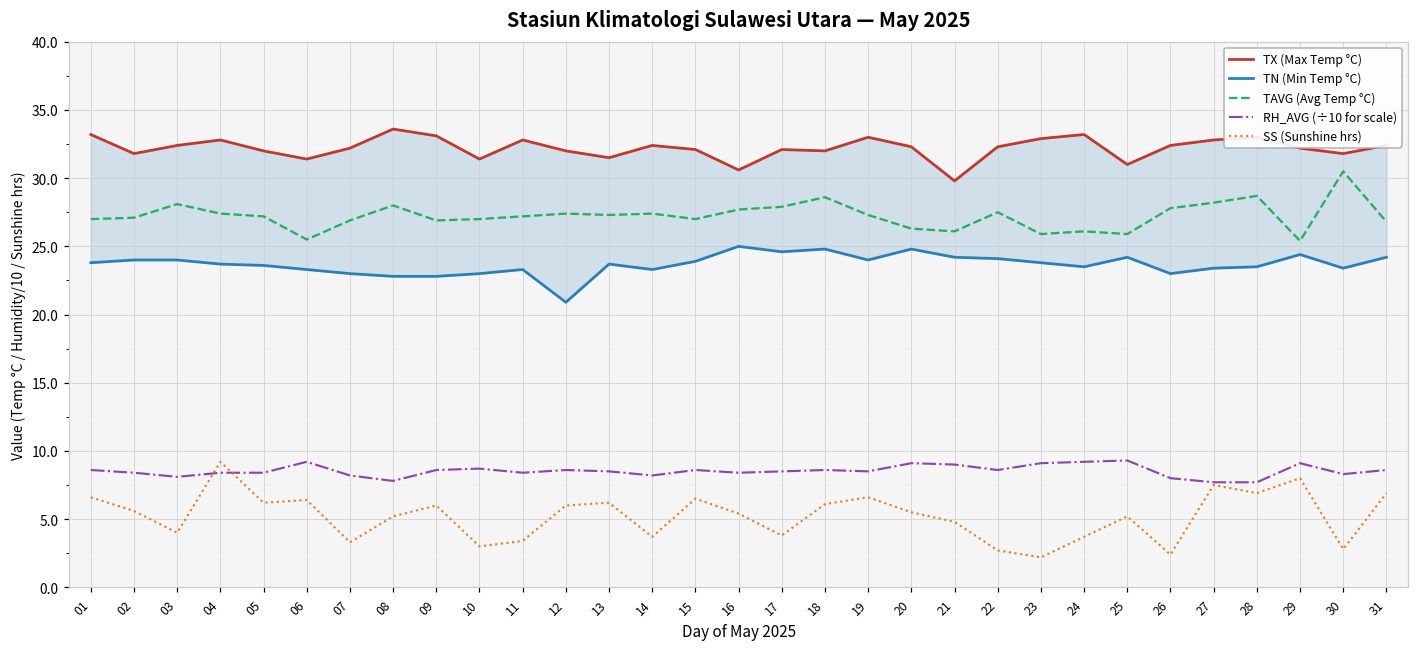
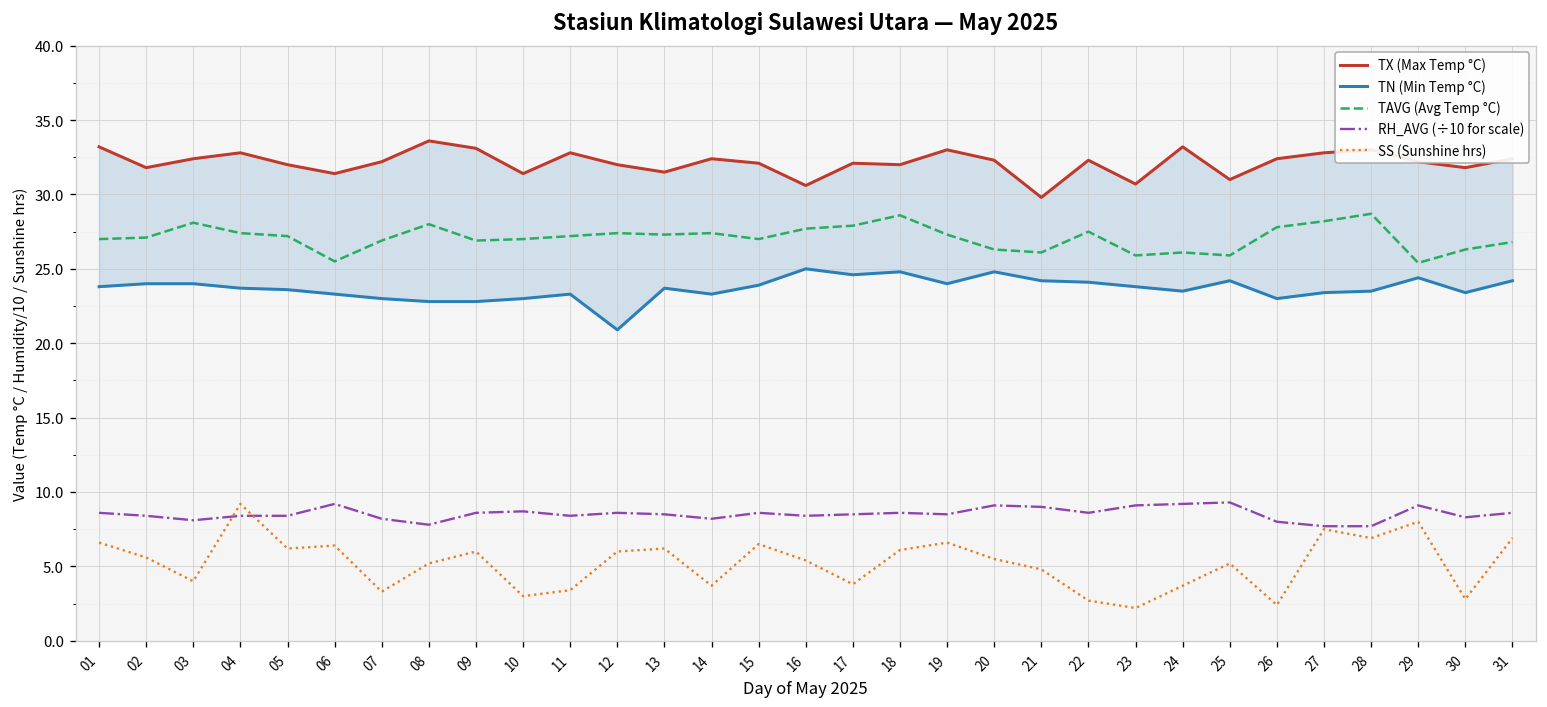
  {
    "TX (Max Temp °C)": {
      "01": 33.2,
      "02": 31.8,
      "03": 32.4,
      "04": 32.8,
      "05": 32.0,
      "06": 31.4,
      "07": 32.2,
      "08": 33.6,
      "09": 33.1,
      "10": 31.4,
      "11": 32.8,
      "12": 32.0,
      "13": 31.5,
      "14": 32.4,
      "15": 32.1,
      "16": 30.6,
      "17": 32.1,
      "18": 32.0,
      "19": 33.0,
      "20": 32.3,
      "21": 29.8,
      "22": 32.3,
-     "23": 32.9,
+     "23": 30.7,
      "24": 33.2,
      "25": 31.0,
      "26": 32.4,
      "27": 32.8,
      "29": 32.2,
      "30": 31.8,
      "31": 32.4
    },
    "TN (Min Temp °C)": {
      "01": 23.8,
      "02": 24.0,
      "03": 24.0,
      "04": 23.7,
      "05": 23.6,
      "06": 23.3,
      "07": 23.0,
      "08": 22.8,
      "09": 22.8,
      "10": 23.0,
      "11": 23.3,
      "12": 20.9,
      "13": 23.7,
      "14": 23.3,
      "15": 23.9,
      "16": 25.0,
      "17": 24.6,
      "18": 24.8,
      "19": 24.0,
      "20": 24.8,
      "21": 24.2,
      "22": 24.1,
      "23": 23.8,
      "24": 23.5,
      "25": 24.2,
      "26": 23.0,
      "27": 23.4,
      "28": 23.5,
      "29": 24.4,
      "30": 23.4,
      "31": 24.2
    },
    "TAVG (Avg Temp °C)": {
      "01": 27.0,
      "02": 27.1,
      "03": 28.1,
      "04": 27.4,
      "05": 27.2,
      "06": 25.5,
      "07": 26.9,
      "08": 28.0,
      "09": 26.9,
      "10": 27.0,
      "11": 27.2,
      "12": 27.4,
      "13": 27.3,
      "14": 27.4,
      "15": 27.0,
      "16": 27.7,
      "17": 27.9,
      "18": 28.6,
      "19": 27.3,
      "20": 26.3,
      "21": 26.1,
      "22": 27.5,
      "23": 25.9,
      "24": 26.1,
      "25": 25.9,
      "26": 27.8,
      "27": 28.2,
      "28": 28.7,
      "29": 25.4,
-     "30": 30.5,
+     "30": 26.3,
      "31": 26.8
    },
    "RH_AVG (÷10 for scale)": {
      "01": 8.6,
      "02": 8.4,
      "03": 8.1,
      "04": 8.4,
      "05": 8.4,
      "06": 9.2,
      "07": 8.2,
      "08": 7.8,
      "09": 8.6,
      "10": 8.7,
      "11": 8.4,
      "12": 8.6,
      "13": 8.5,
      "14": 8.2,
      "15": 8.6,
      "16": 8.4,
      "17": 8.5,
      "18": 8.6,
      "19": 8.5,
      "20": 9.1,
      "21": 9.0,
      "22": 8.6,
      "23": 9.1,
      "24": 9.2,
      "25": 9.3,
      "26": 8.0,
      "28": 7.7,
      "29": 9.1,
      "30": 8.3,
      "31": 8.6
    },
    "SS (Sunshine hrs)": {
      "01": 6.6,
      "02": 5.6,
      "03": 4.0,
      "04": 9.2,
      "05": 6.2,
      "06": 6.4,
      "07": 3.3,
      "08": 5.2,
      "09": 6.0,
      "10": 3.0,
      "11": 3.4,
      "12": 6.0,
      "13": 6.2,
      "14": 3.7,
      "15": 6.5,
      "16": 5.4,
      "17": 3.8,
      "18": 6.1,
      "19": 6.6,
      "20": 5.5,
      "21": 4.8,
      "22": 2.7,
      "23": 2.2,
      "24": 3.7,
      "25": 5.2,
      "26": 2.4,
      "28": 6.9,
      "29": 8.0,
      "30": 2.8,
      "31": 6.9
    }
  }
